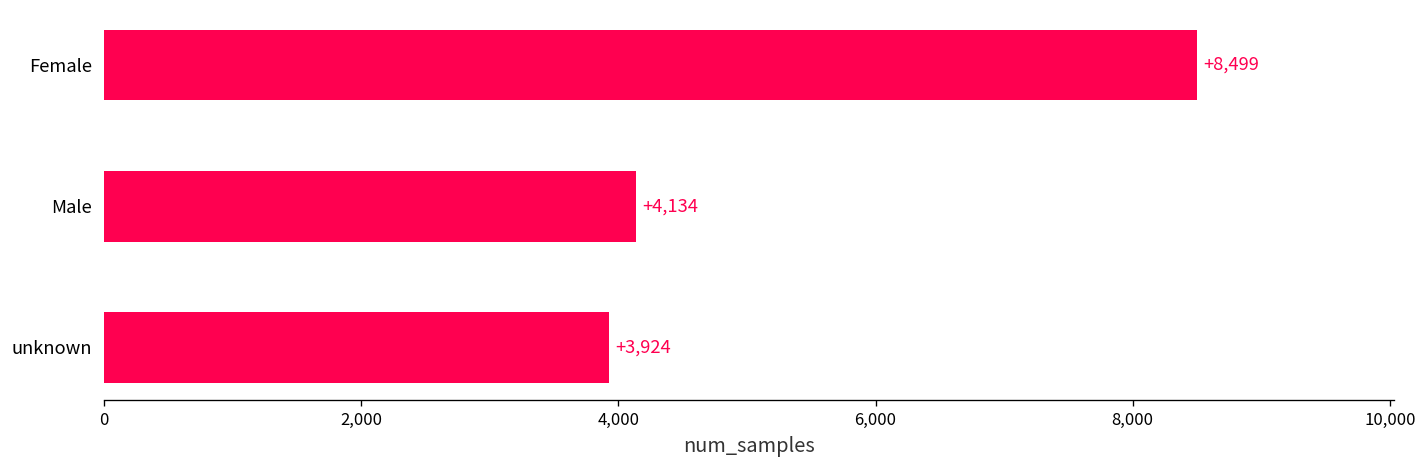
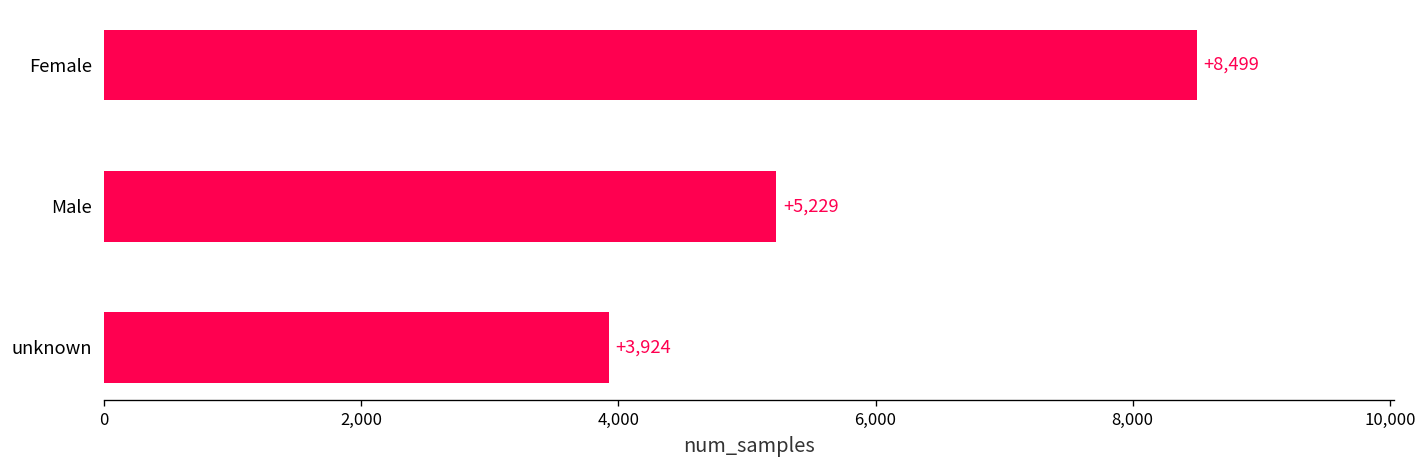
  {
    "Female": "+8,499",
-   "Male": "+4,134",
+   "Male": "+5,229",
    "unknown": "+3,924"
  }
